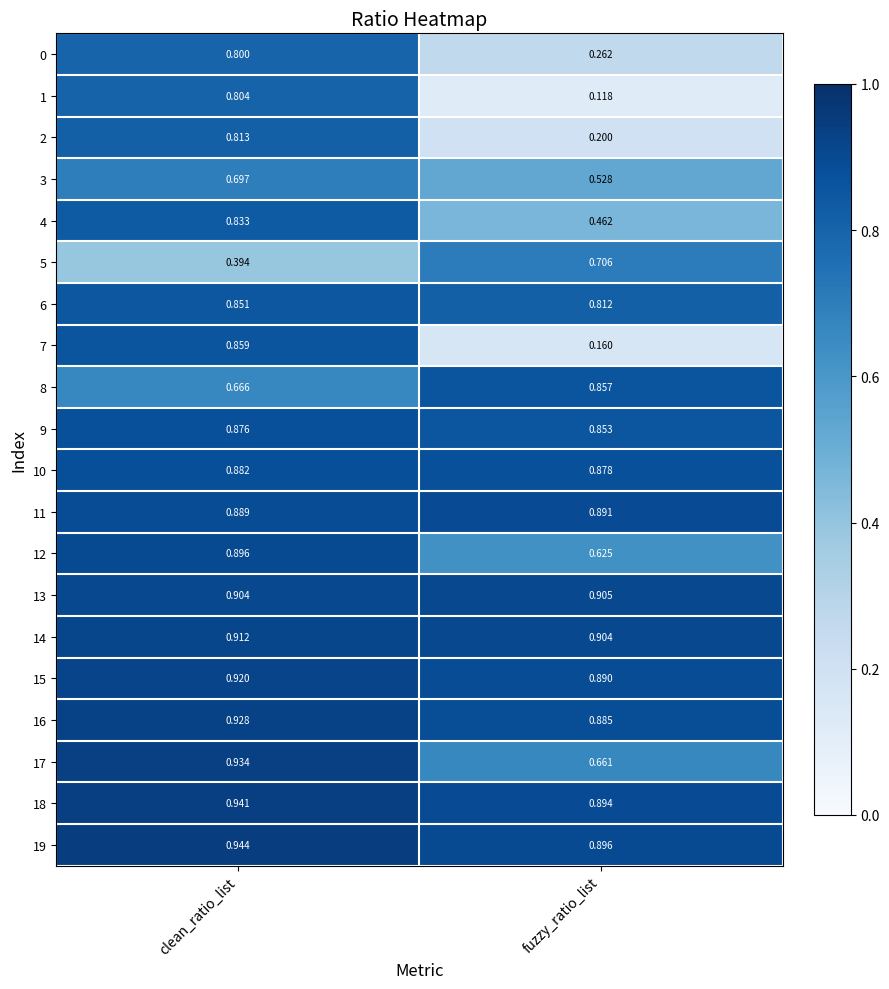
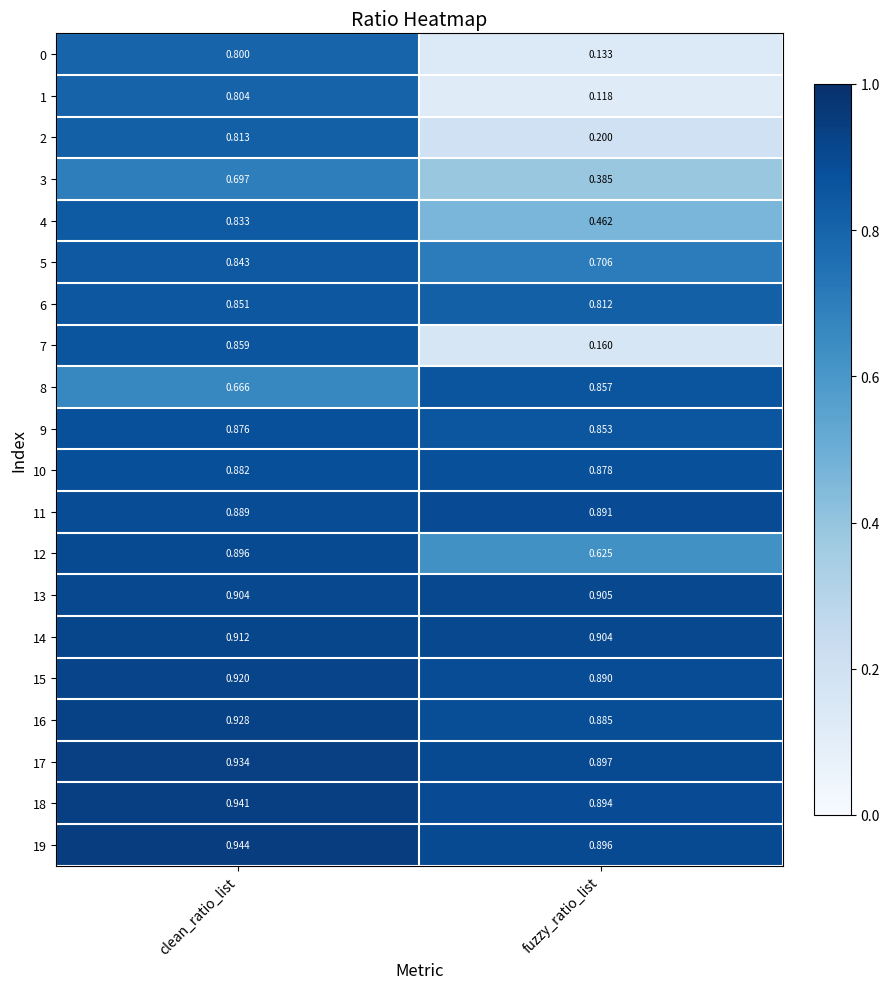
  {
    "0": {
      "clean_ratio_list": 0.800,
-     "fuzzy_ratio_list": 0.262
+     "fuzzy_ratio_list": 0.133
    },
    "1": {
      "clean_ratio_list": 0.804,
      "fuzzy_ratio_list": 0.118
    },
    "2": {
      "clean_ratio_list": 0.813,
      "fuzzy_ratio_list": 0.200
    },
    "3": {
      "clean_ratio_list": 0.697,
-     "fuzzy_ratio_list": 0.528
+     "fuzzy_ratio_list": 0.385
    },
    "4": {
      "clean_ratio_list": 0.833,
      "fuzzy_ratio_list": 0.462
    },
    "5": {
-     "clean_ratio_list": 0.394,
+     "clean_ratio_list": 0.843,
      "fuzzy_ratio_list": 0.706
    },
    "6": {
      "clean_ratio_list": 0.851,
      "fuzzy_ratio_list": 0.812
    },
    "7": {
      "clean_ratio_list": 0.859,
      "fuzzy_ratio_list": 0.160
    },
    "8": {
      "clean_ratio_list": 0.666,
      "fuzzy_ratio_list": 0.857
    },
    "9": {
      "clean_ratio_list": 0.876,
      "fuzzy_ratio_list": 0.853
    },
    "10": {
      "clean_ratio_list": 0.882,
      "fuzzy_ratio_list": 0.878
    },
    "11": {
      "clean_ratio_list": 0.889,
      "fuzzy_ratio_list": 0.891
    },
    "12": {
      "clean_ratio_list": 0.896,
      "fuzzy_ratio_list": 0.625
    },
    "13": {
      "clean_ratio_list": 0.904,
      "fuzzy_ratio_list": 0.905
    },
    "14": {
      "clean_ratio_list": 0.912,
      "fuzzy_ratio_list": 0.904
    },
    "15": {
      "clean_ratio_list": 0.920,
      "fuzzy_ratio_list": 0.890
    },
    "16": {
      "clean_ratio_list": 0.928,
      "fuzzy_ratio_list": 0.885
    },
    "17": {
      "clean_ratio_list": 0.934,
-     "fuzzy_ratio_list": 0.661
+     "fuzzy_ratio_list": 0.897
    },
    "18": {
      "clean_ratio_list": 0.941,
      "fuzzy_ratio_list": 0.894
    },
    "19": {
      "clean_ratio_list": 0.944,
      "fuzzy_ratio_list": 0.896
    }
  }
